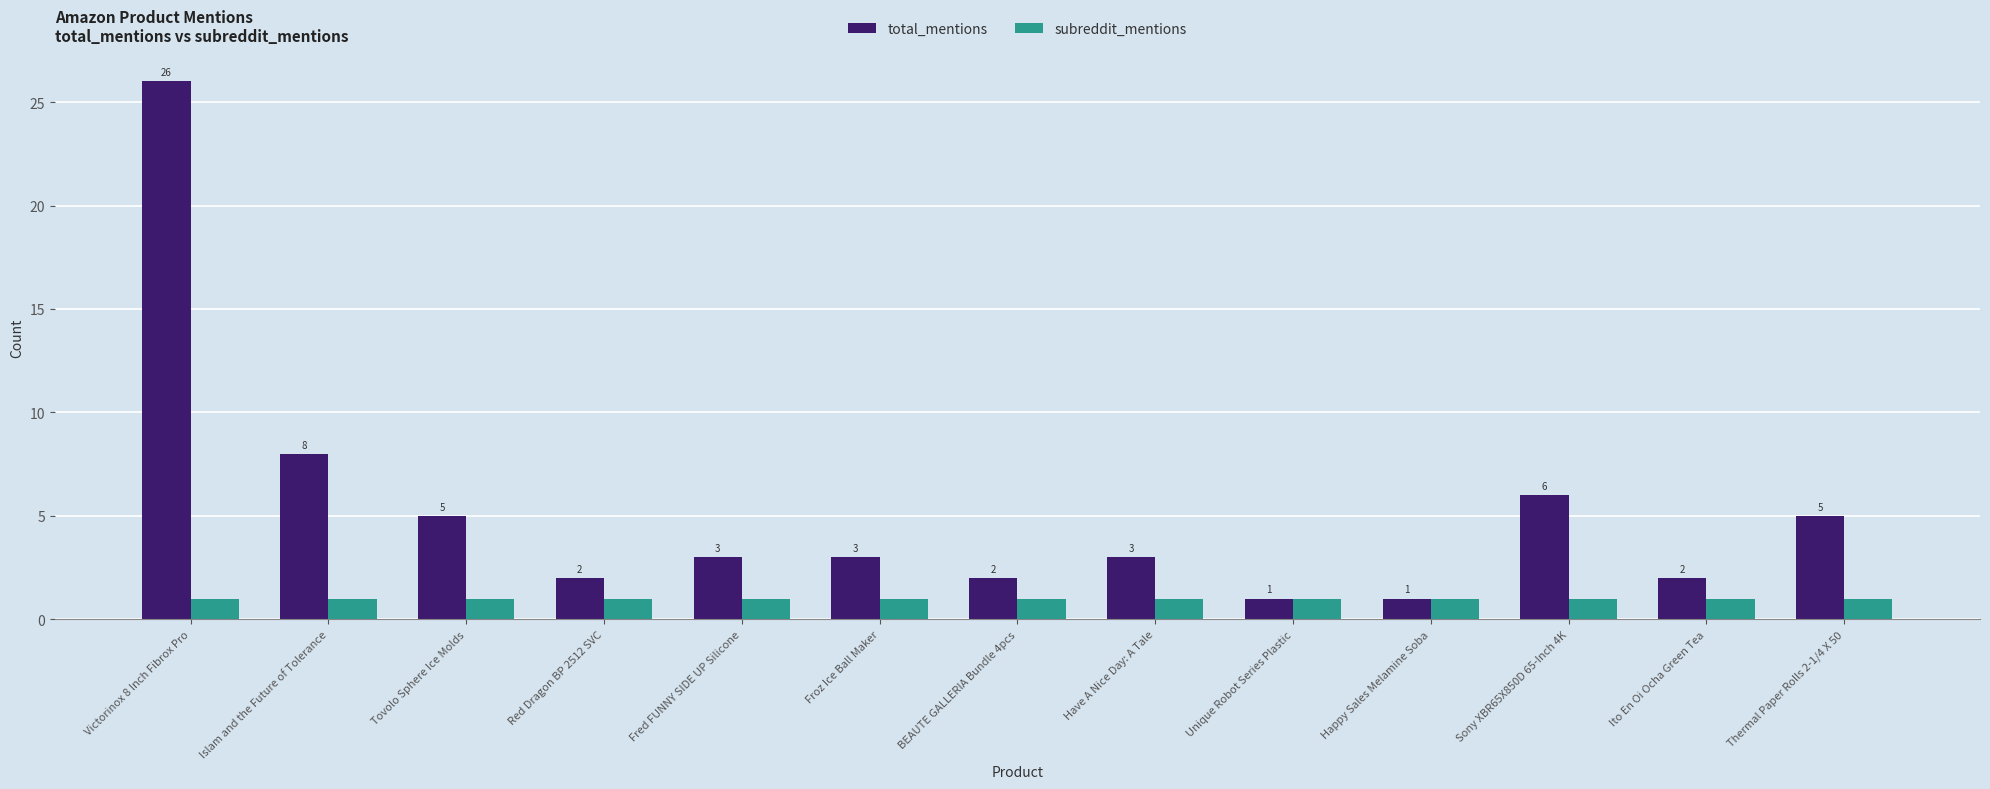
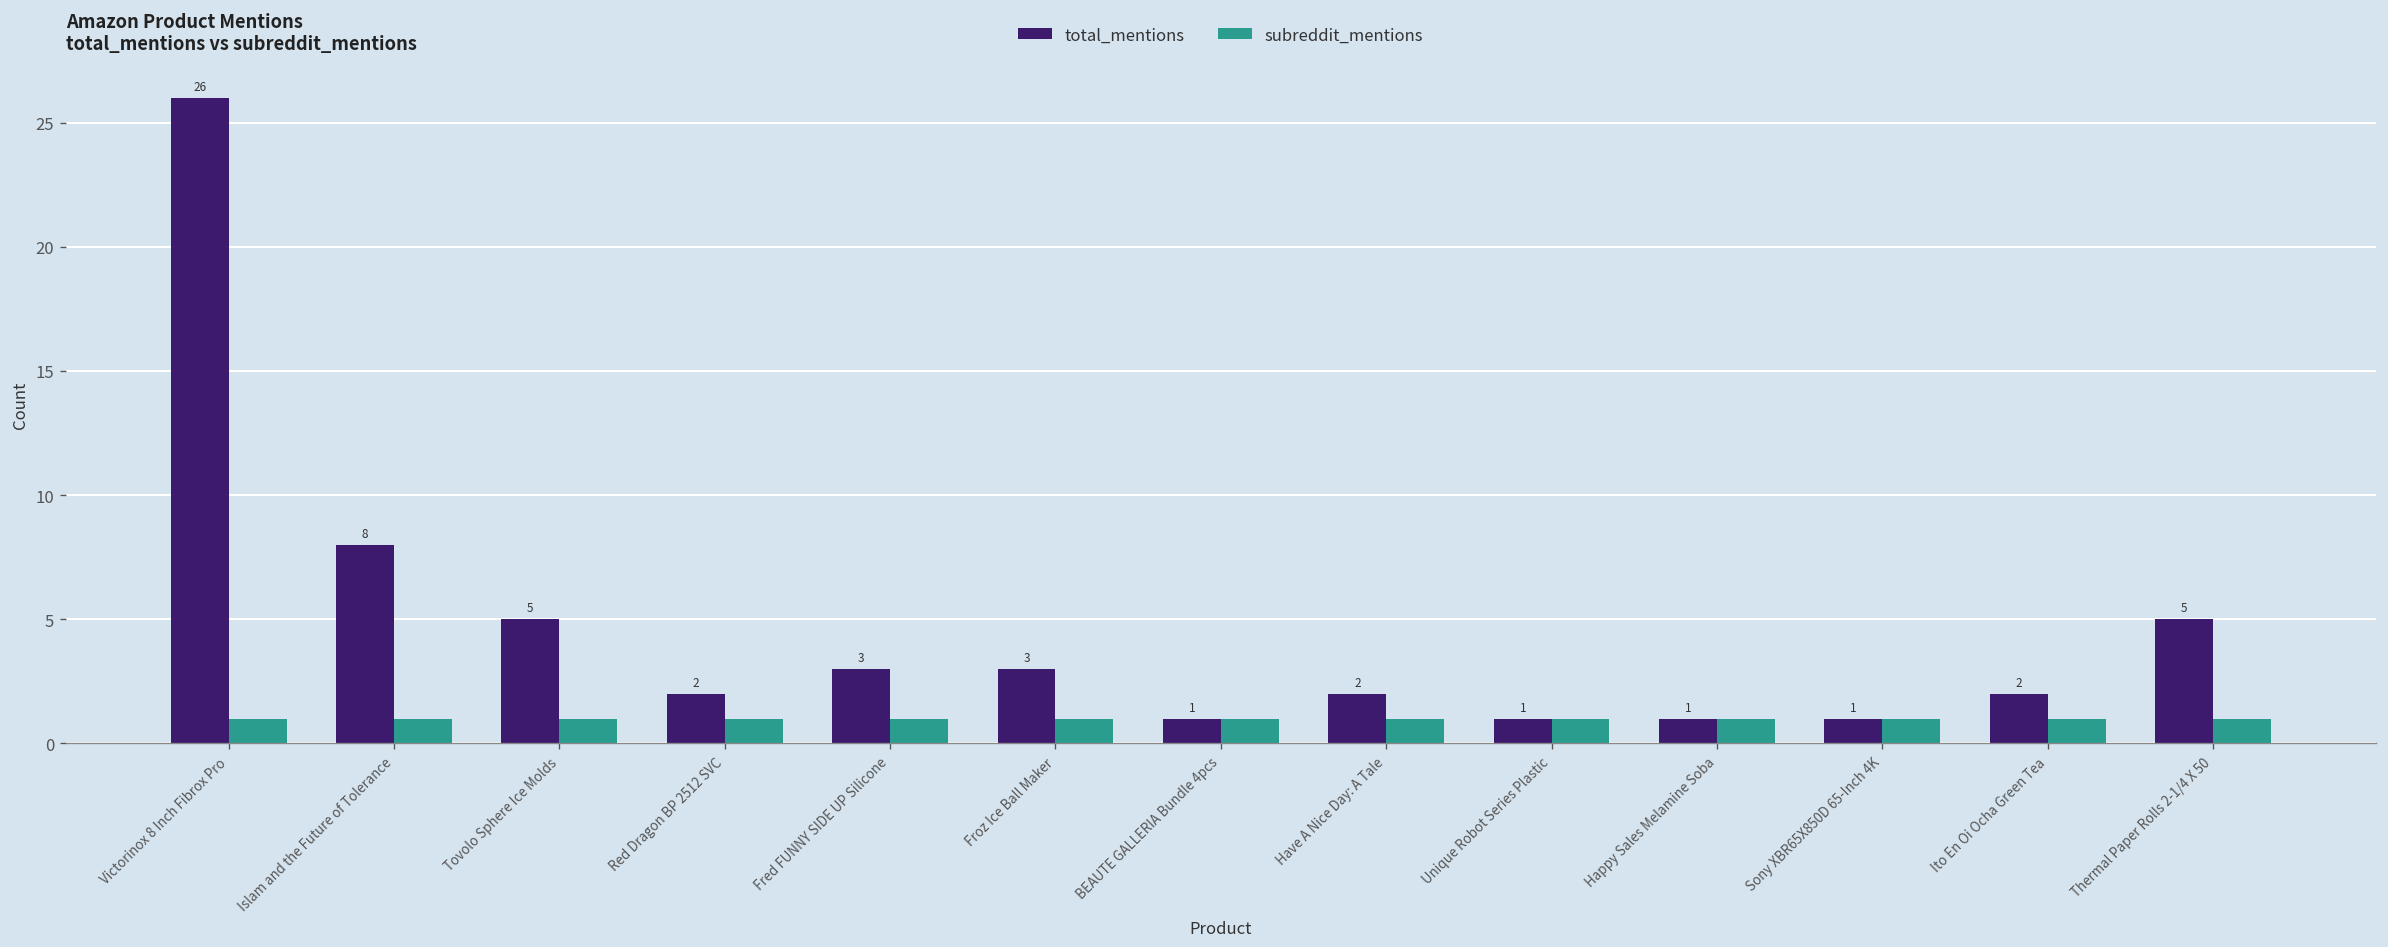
  {
    "total_mentions": {
      "Victorinox 8 Inch Fibrox Pro": 26,
      "Islam and the Future of Tolerance": 8,
      "Tovolo Sphere Ice Molds": 5,
      "Red Dragon BP 2512 SVC": 2,
      "Fred FUNNY SIDE UP Silicone": 3,
      "Froz Ice Ball Maker": 3,
-     "BEAUTE GALLERIA Bundle 4pcs": 2,
-     "Have A Nice Day: A Tale": 3,
+     "BEAUTE GALLERIA Bundle 4pcs": 1,
+     "Have A Nice Day: A Tale": 2,
      "Unique Robot Series Plastic": 1,
      "Happy Sales Melamine Soba": 1,
-     "Sony XBR65X850D 65-Inch 4K": 6,
+     "Sony XBR65X850D 65-Inch 4K": 1,
      "Ito En Oi Ocha Green Tea": 2,
      "Thermal Paper Rolls 2-1/4 X 50": 5
    },
    "subreddit_mentions": {
      "Victorinox 8 Inch Fibrox Pro": 1.0,
      "Islam and the Future of Tolerance": 1.0,
      "Tovolo Sphere Ice Molds": 1.0,
      "Red Dragon BP 2512 SVC": 1.0,
      "Fred FUNNY SIDE UP Silicone": 1.0,
      "Froz Ice Ball Maker": 1.0,
      "BEAUTE GALLERIA Bundle 4pcs": 1.0,
      "Have A Nice Day: A Tale": 1.0,
      "Unique Robot Series Plastic": 1.0,
      "Happy Sales Melamine Soba": 1.0,
      "Sony XBR65X850D 65-Inch 4K": 1.0,
      "Ito En Oi Ocha Green Tea": 1.0,
      "Thermal Paper Rolls 2-1/4 X 50": 1.0
    }
  }
